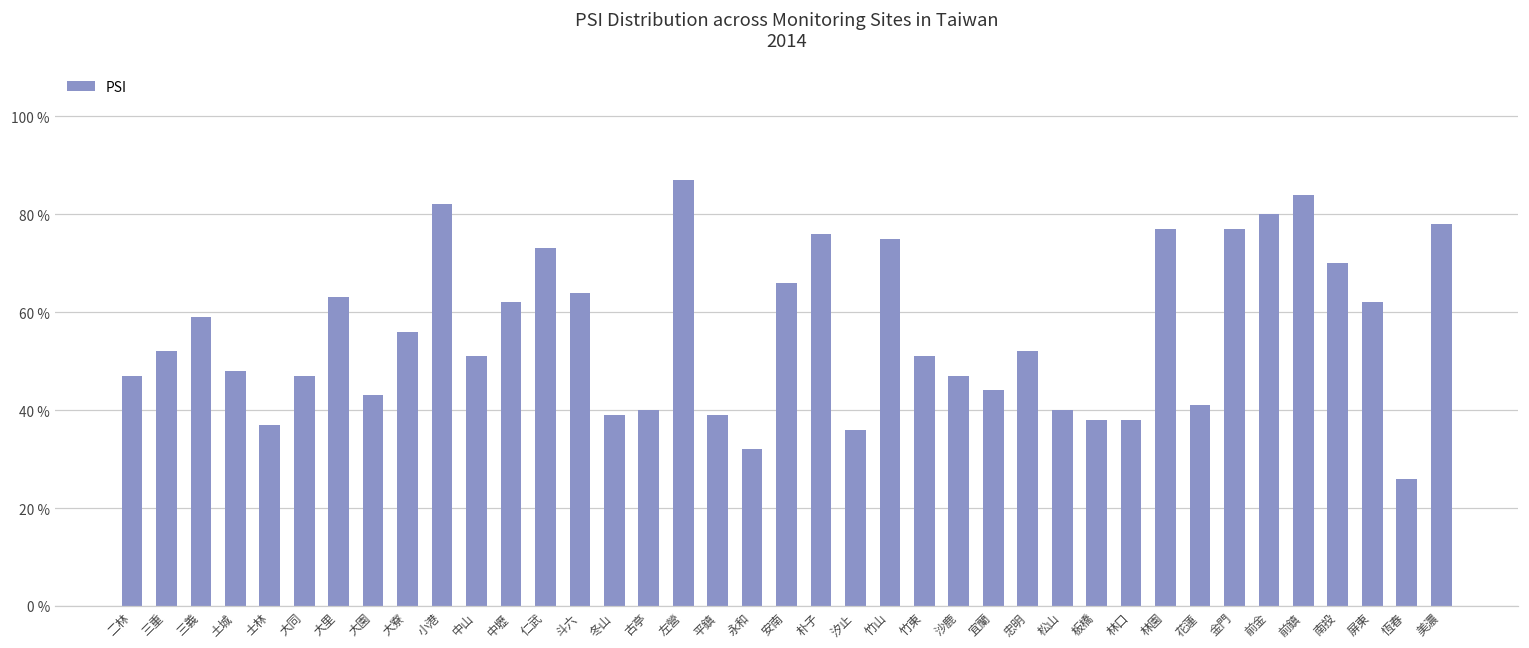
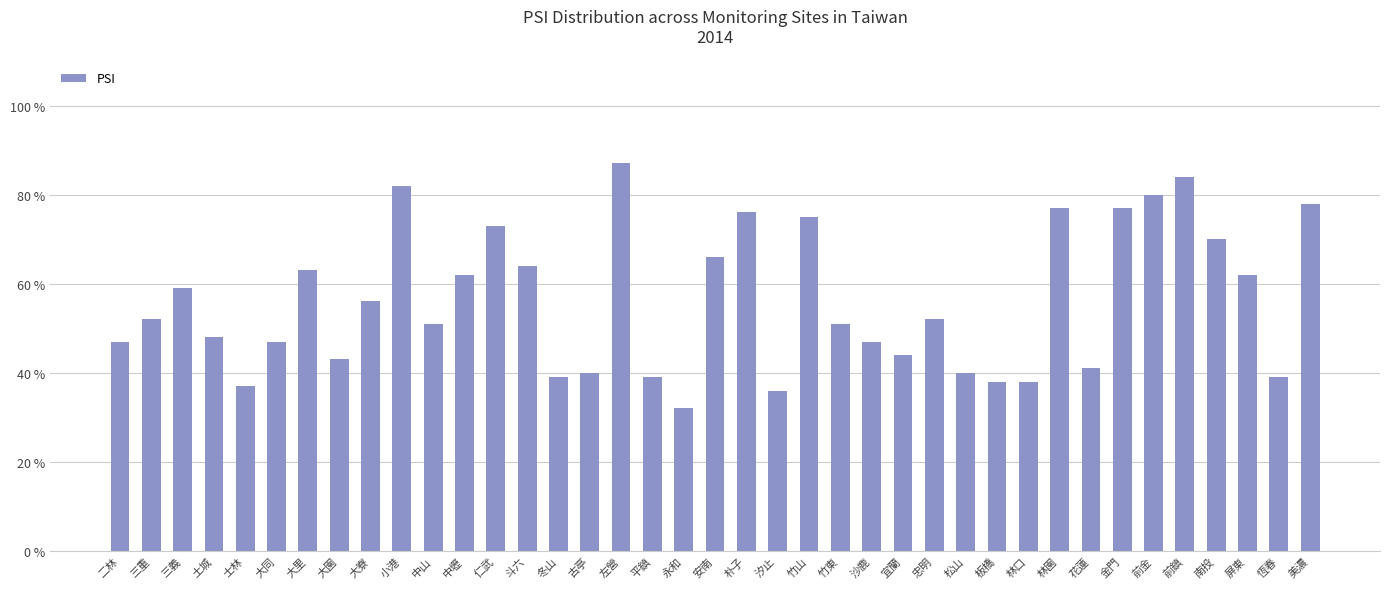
  {
    "二林": "47 %",
    "三重": "52 %",
    "三義": "59 %",
    "土城": "48 %",
    "士林": "37 %",
    "大同": "47 %",
    "大里": "63 %",
    "大園": "43 %",
    "大寮": "56 %",
    "小港": "82 %",
    "中山": "51 %",
    "中壢": "62 %",
    "仁武": "73 %",
    "斗六": "64 %",
    "冬山": "39 %",
    "古亭": "40 %",
    "左營": "87 %",
    "平鎮": "39 %",
    "永和": "32 %",
    "安南": "66 %",
    "朴子": "76 %",
    "汐止": "36 %",
    "竹山": "75 %",
    "竹東": "51 %",
    "沙鹿": "47 %",
    "宜蘭": "44 %",
    "忠明": "52 %",
    "松山": "40 %",
    "板橋": "38 %",
    "林口": "38 %",
    "林園": "77 %",
    "花蓮": "41 %",
    "金門": "77 %",
    "前金": "80 %",
    "前鎮": "84 %",
    "南投": "70 %",
    "屏東": "62 %",
-   "恆春": "26 %",
+   "恆春": "39 %",
    "美濃": "78 %"
  }
